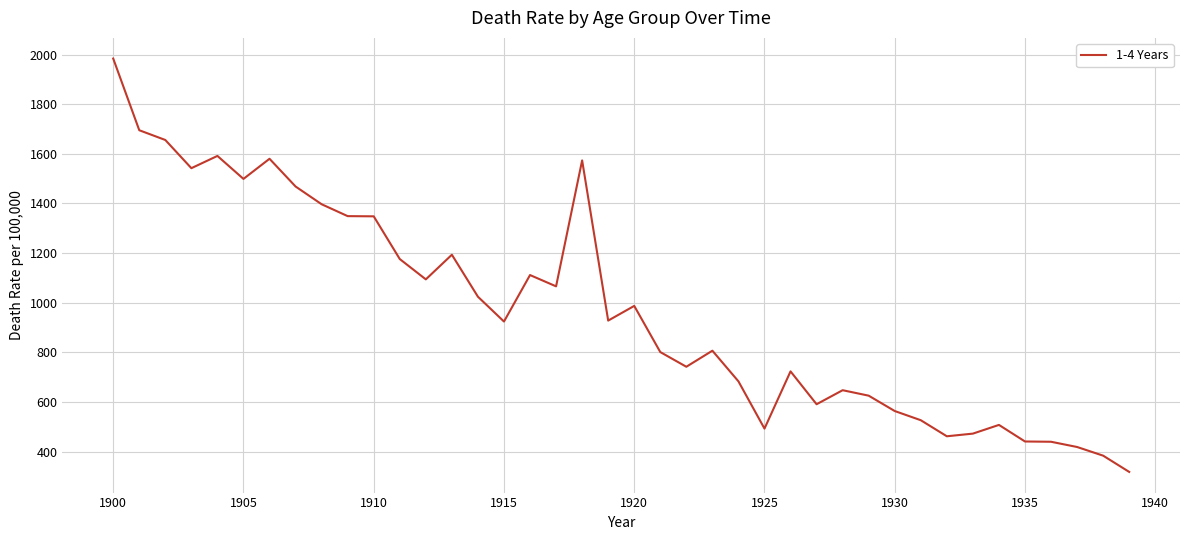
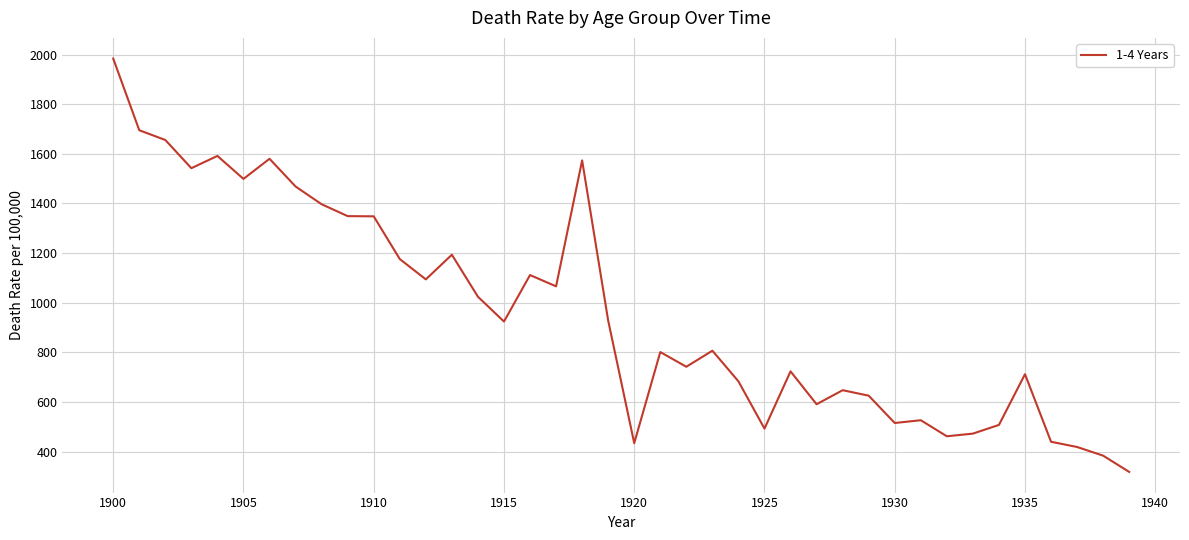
  {
    "1900": 1980,
    "1905": 1500,
    "1910": 1350,
    "1915": 920,
-   "1920": 990,
+   "1920": 430,
    "1925": 490,
-   "1930": 560,
-   "1935": 440
+   "1930": 520,
+   "1935": 710
  }
